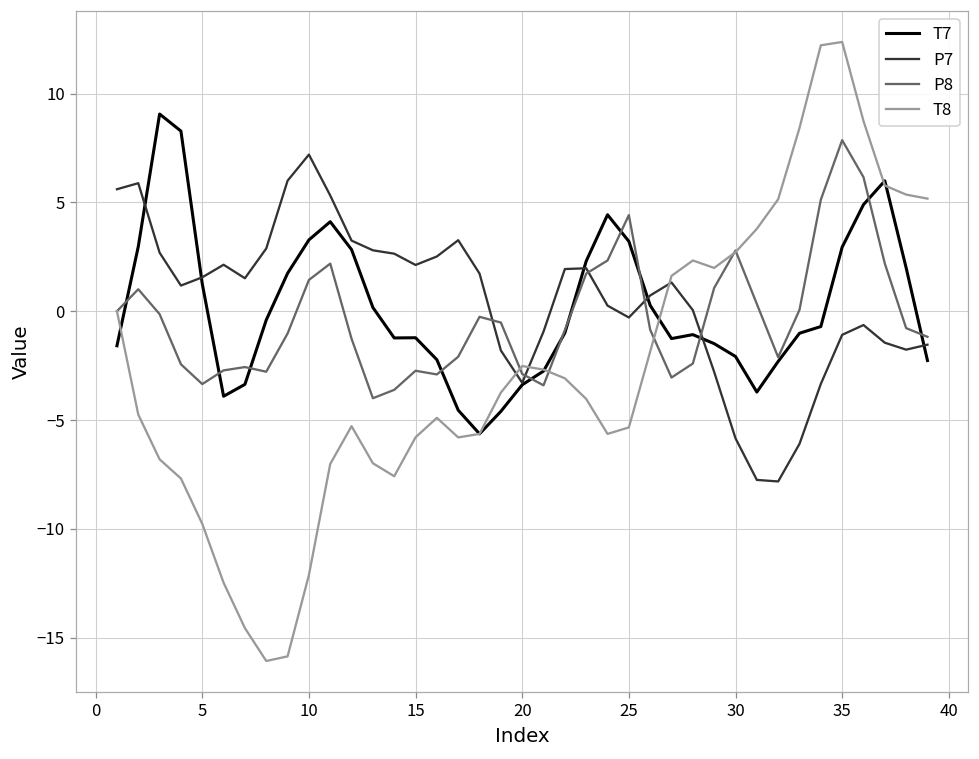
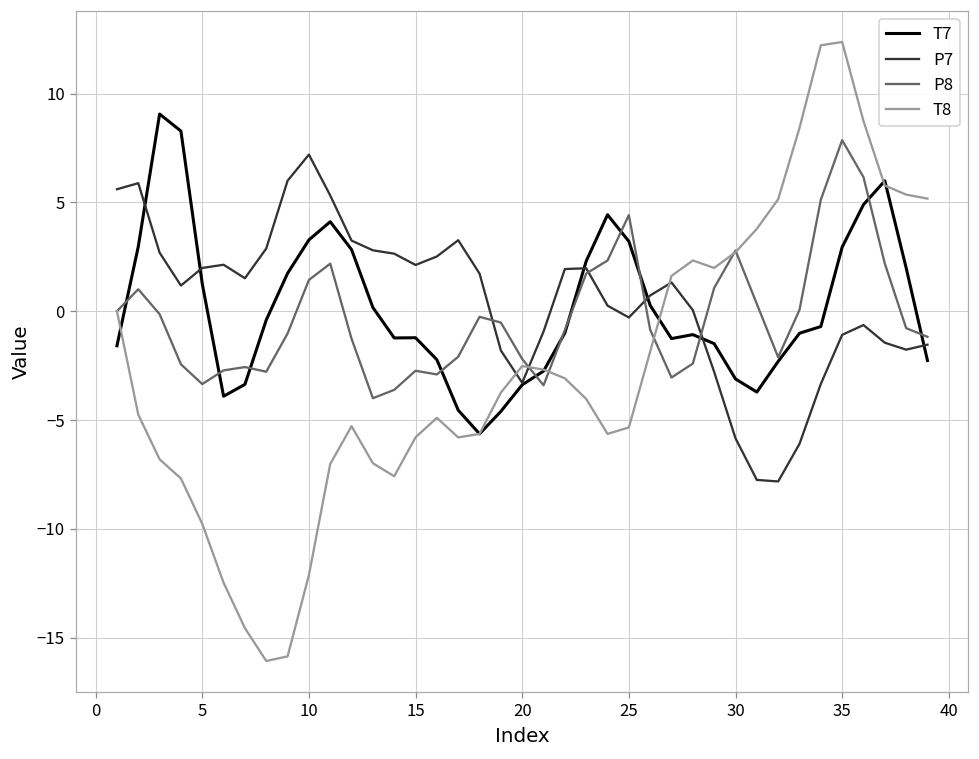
  {
    "T7": {
      "5": 1.3,
      "10": 3.3,
      "15": -1.2,
      "25": 3.2,
-     "30": -2.1,
+     "30": -3.1,
      "35": 2.9
    },
    "P7": {
-     "5": 1.6,
+     "5": 2.0,
      "10": 7.2,
      "15": 2.1,
      "25": -0.3,
      "30": -5.8,
      "35": -1.1
    },
    "P8": {
      "5": -3.3,
      "10": 1.4,
      "15": -2.7,
-     "20": -2.9,
+     "20": -2.2,
      "25": 4.4,
      "35": 7.9
    },
    "T8": {
      "5": -9.8,
      "10": -12.1,
      "15": -5.8,
      "20": -2.5,
      "25": -5.3,
      "35": 12.4
    }
  }
